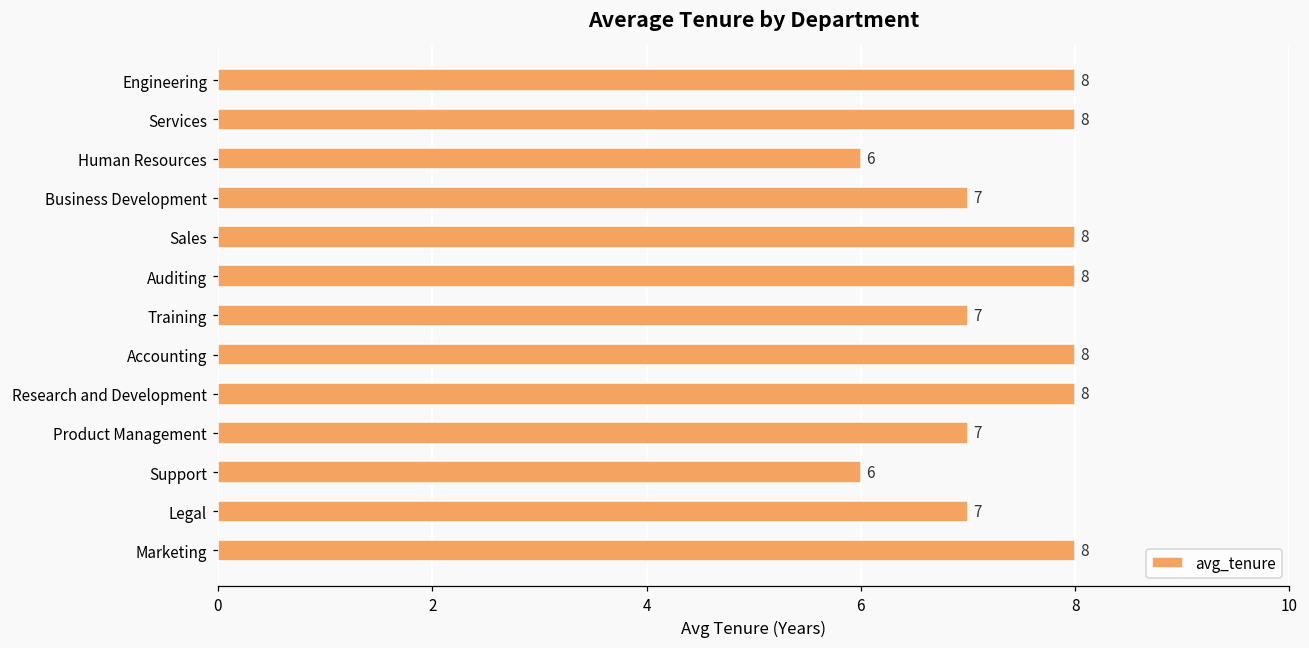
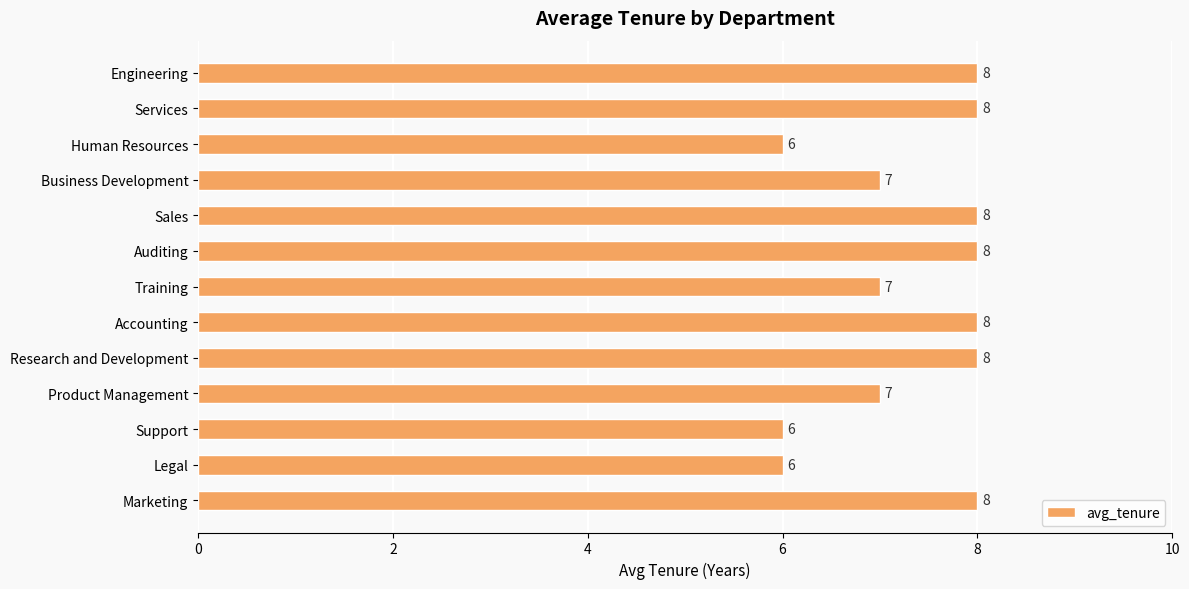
  {
    "Engineering": 8,
    "Services": 8,
    "Human Resources": 6,
    "Business Development": 7,
    "Sales": 8,
    "Auditing": 8,
    "Training": 7,
    "Accounting": 8,
    "Research and Development": 8,
    "Product Management": 7,
    "Support": 6,
-   "Legal": 7,
+   "Legal": 6,
    "Marketing": 8
  }
